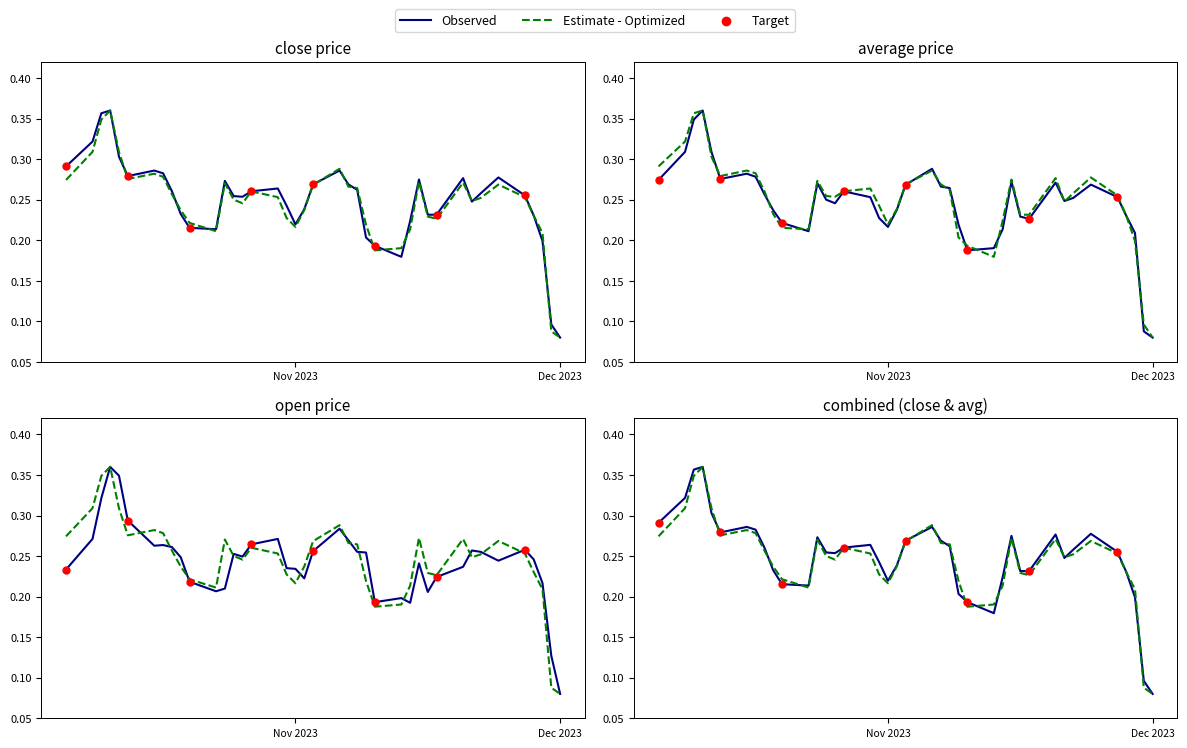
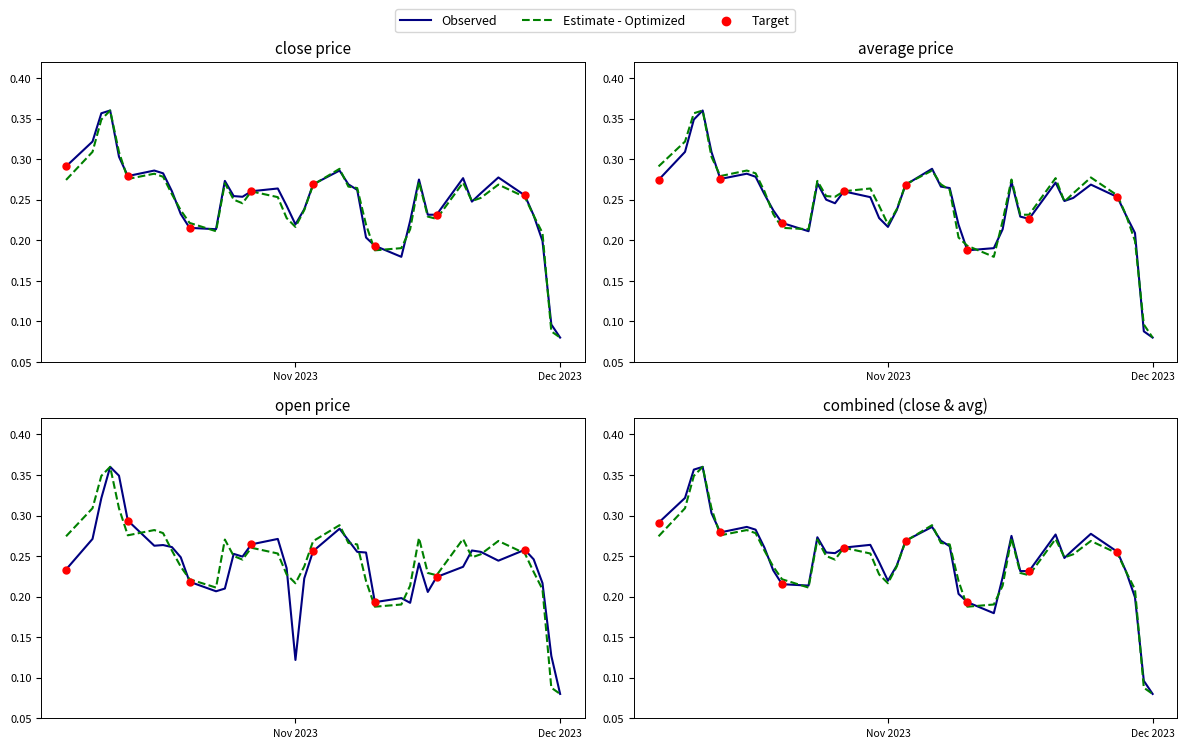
  {
    "open price": {
      "Observed": {
-       "Nov 2023": 0.23
+       "Nov 2023": 0.12
      },
      "Estimate - Optimized": {
        "Nov 2023": 0.22
      }
    }
  }
